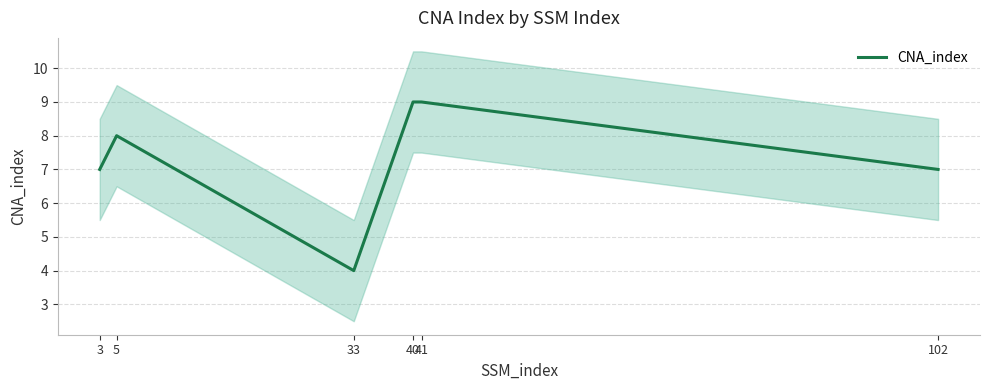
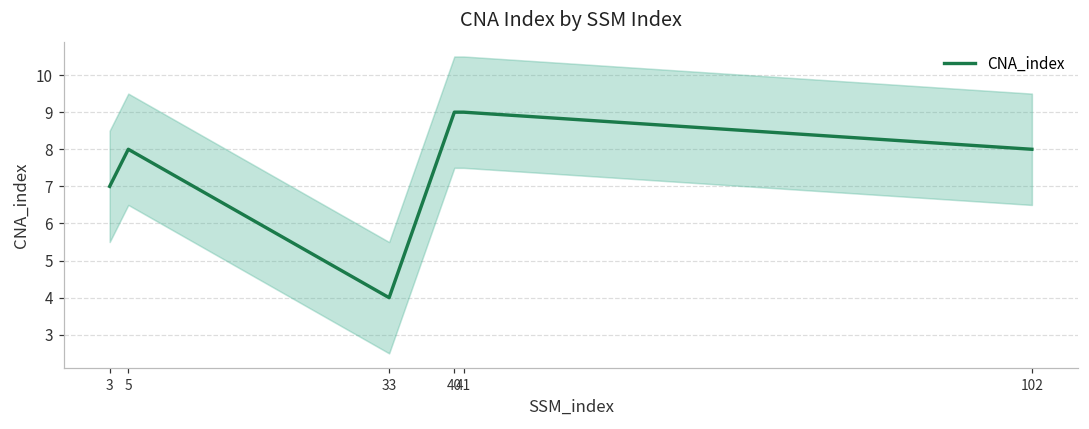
  {
    "CNA_index": {
      "3": 7,
      "5": 8,
      "33": 4,
-     "102": 7
+     "102": 8
    }
  }
